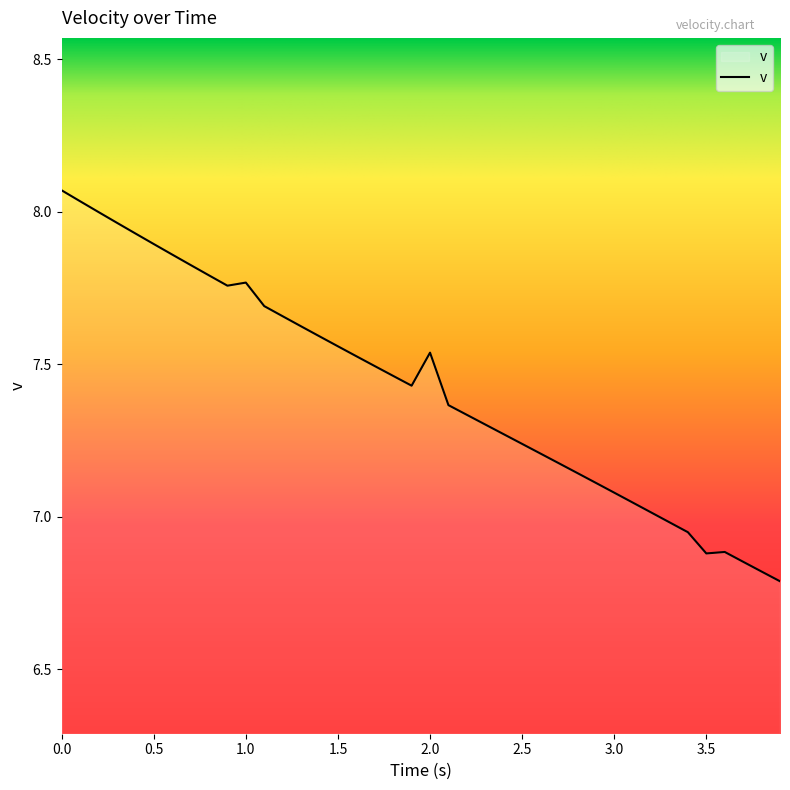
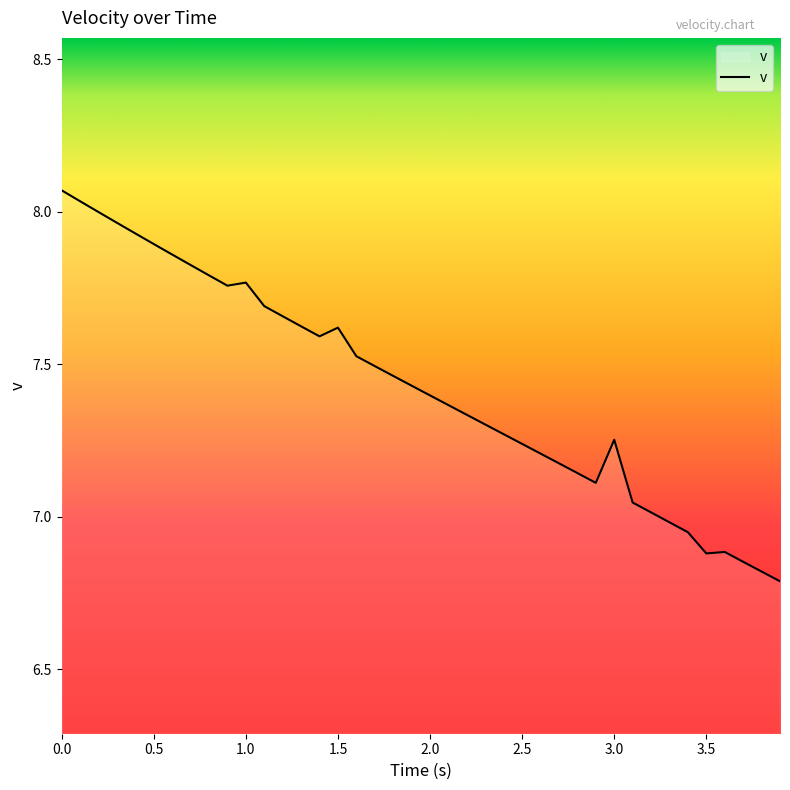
  {
    "0.0": 8.07,
    "0.5": 7.89,
    "1.0": 7.77,
-   "1.5": 7.56,
-   "2.0": 7.54,
+   "1.5": 7.62,
+   "2.0": 7.40,
    "2.5": 7.24,
-   "3.0": 7.08,
+   "3.0": 7.25,
    "3.5": 6.88
  }
